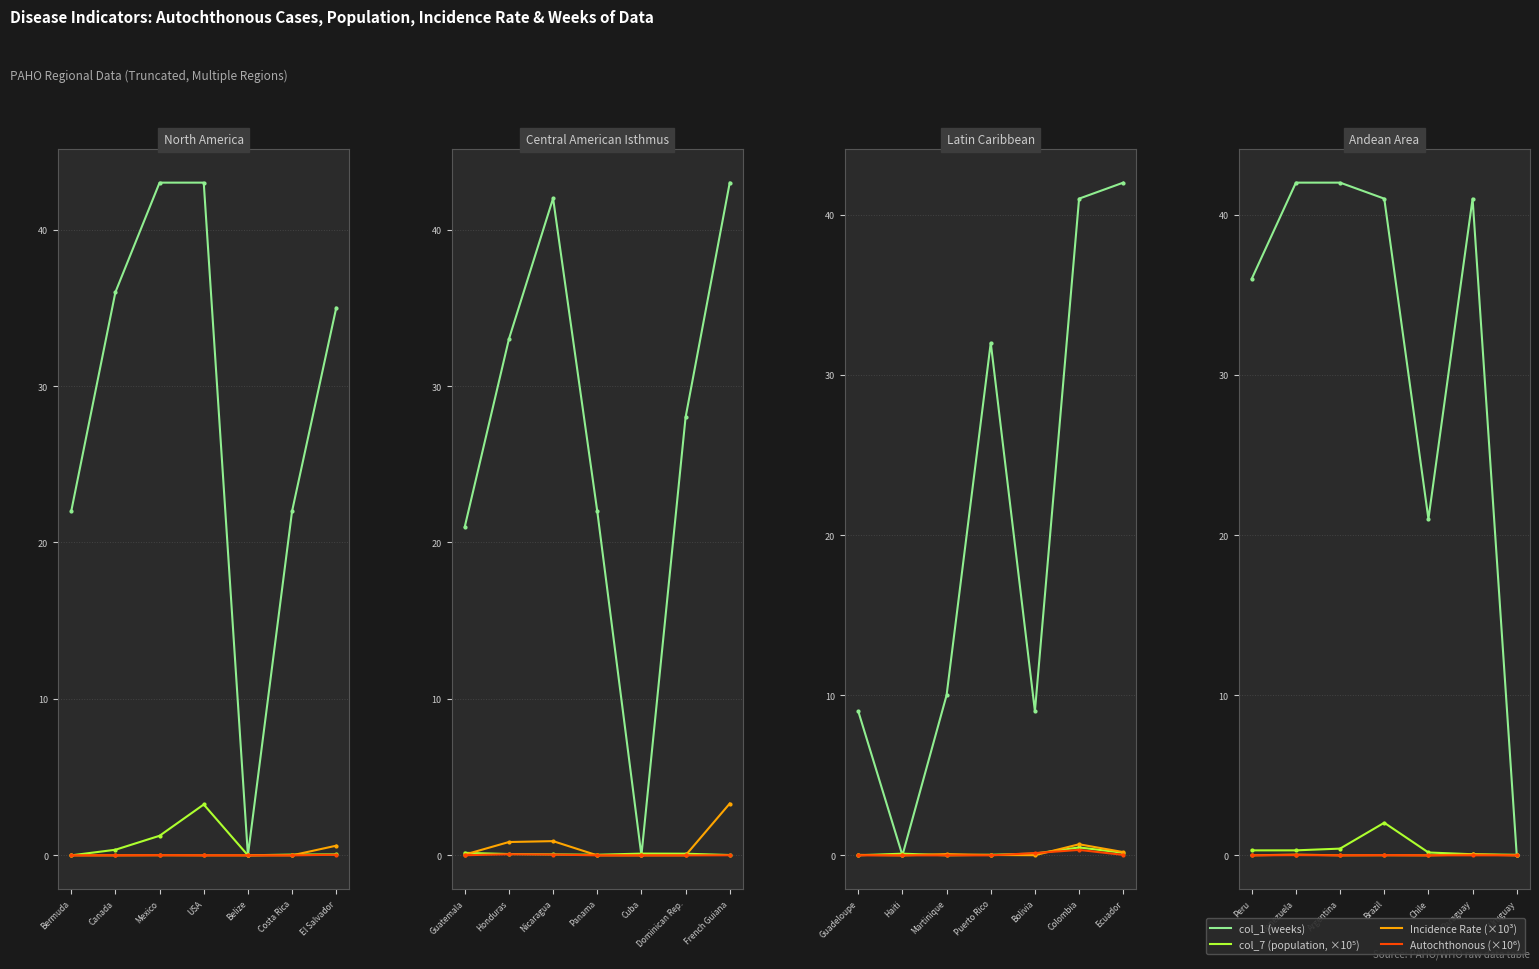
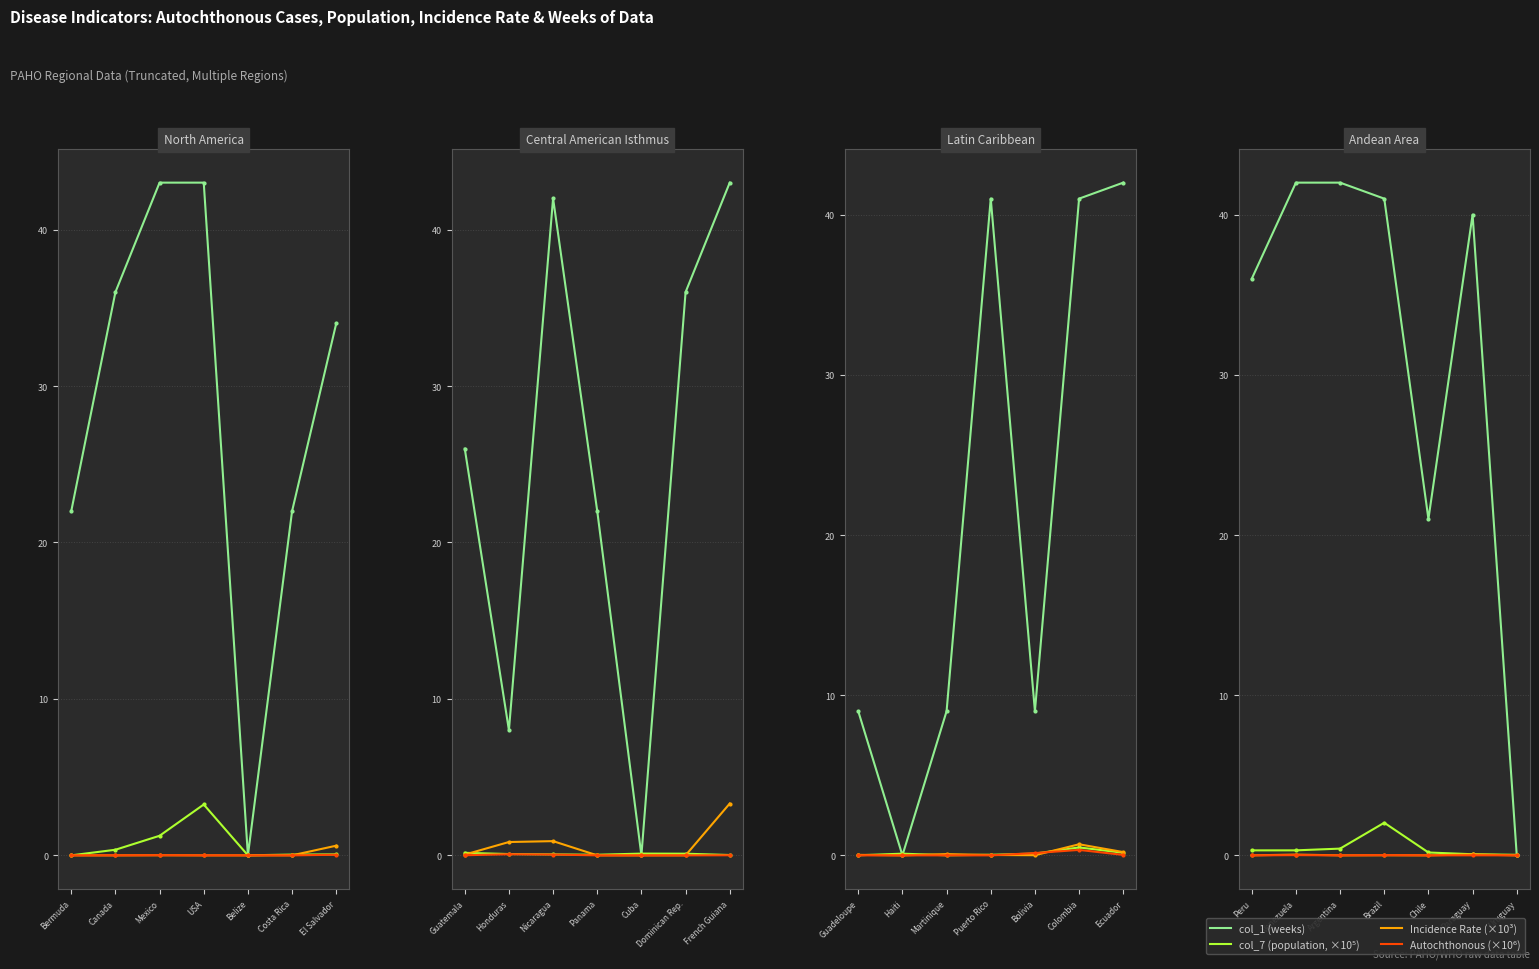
  {
    "North America": {
      "col_1 (weeks)": {
        "Bermuda": 22,
        "Canada": 36,
        "Mexico": 43,
        "USA": 43,
        "Costa Rica": 22,
-       "El Salvador": 35
+       "El Salvador": 34
      },
      "col_7 (population, ×10⁵)": {
        "Canada": 0.4,
        "Mexico": 1.3,
        "USA": 3.3
      },
      "Incidence Rate (×10³)": {
        "El Salvador": 0.6
      }
    },
    "Central American Isthmus": {
      "col_1 (weeks)": {
-       "Guatemala": 21,
-       "Honduras": 33,
+       "Guatemala": 26,
+       "Honduras": 8,
        "Nicaragua": 42,
        "Panama": 22,
-       "Dominican Rep.": 28,
+       "Dominican Rep.": 36,
        "French Guiana": 43
      },
      "Incidence Rate (×10³)": {
        "Honduras": 1,
        "Nicaragua": 1,
        "French Guiana": 3.3
      }
    },
    "Latin Caribbean": {
      "col_1 (weeks)": {
        "Guadeloupe": 9,
-       "Martinique": 10,
-       "Puerto Rico": 32,
+       "Martinique": 9,
+       "Puerto Rico": 41,
        "Bolivia": 9,
        "Colombia": 41,
        "Ecuador": 42
      },
      "Incidence Rate (×10³)": {
        "Colombia": 0.7
      }
    },
    "Andean Area": {
      "col_1 (weeks)": {
        "Peru": 36,
        "Venezuela": 42,
        "Argentina": 42,
        "Brazil": 41,
        "Chile": 21,
-       "Paraguay": 41
+       "Paraguay": 40
      },
      "col_7 (population, ×10⁵)": {
        "Peru": 0.3,
        "Venezuela": 0.3,
        "Argentina": 0.4,
        "Brazil": 2,
        "Chile": 0.2
      }
    }
  }
